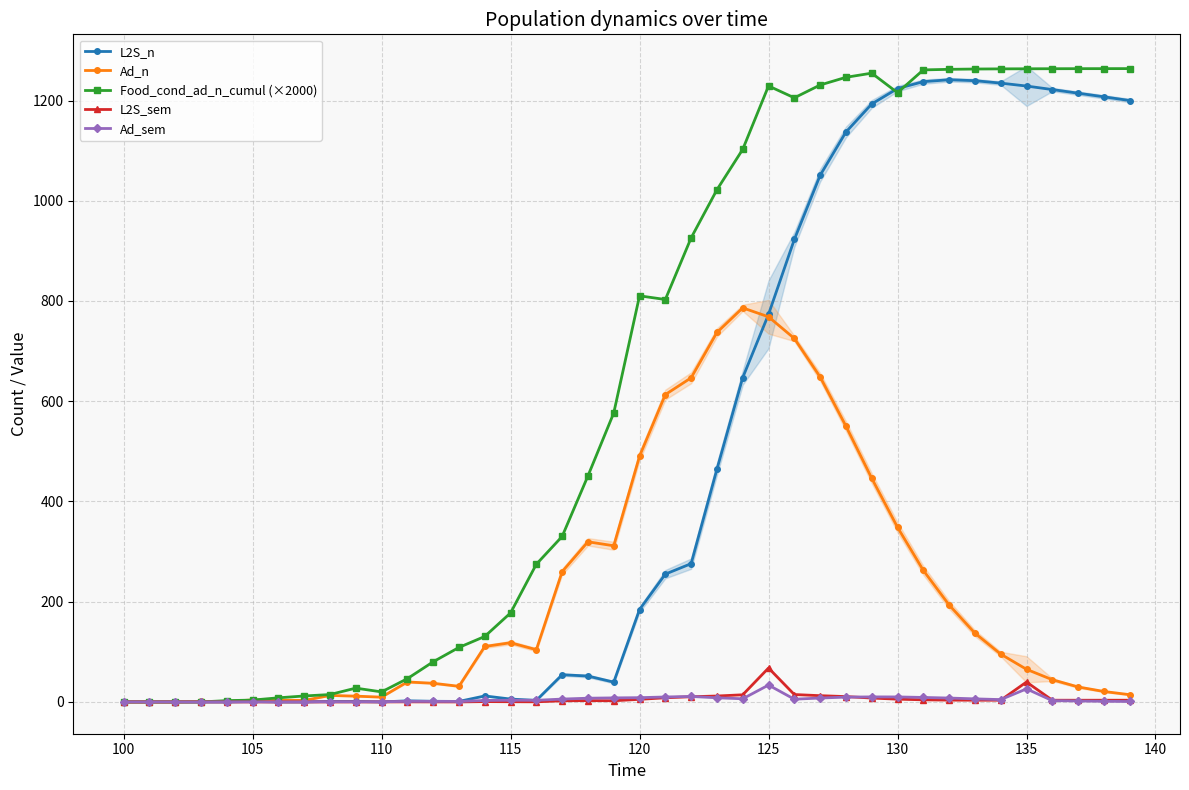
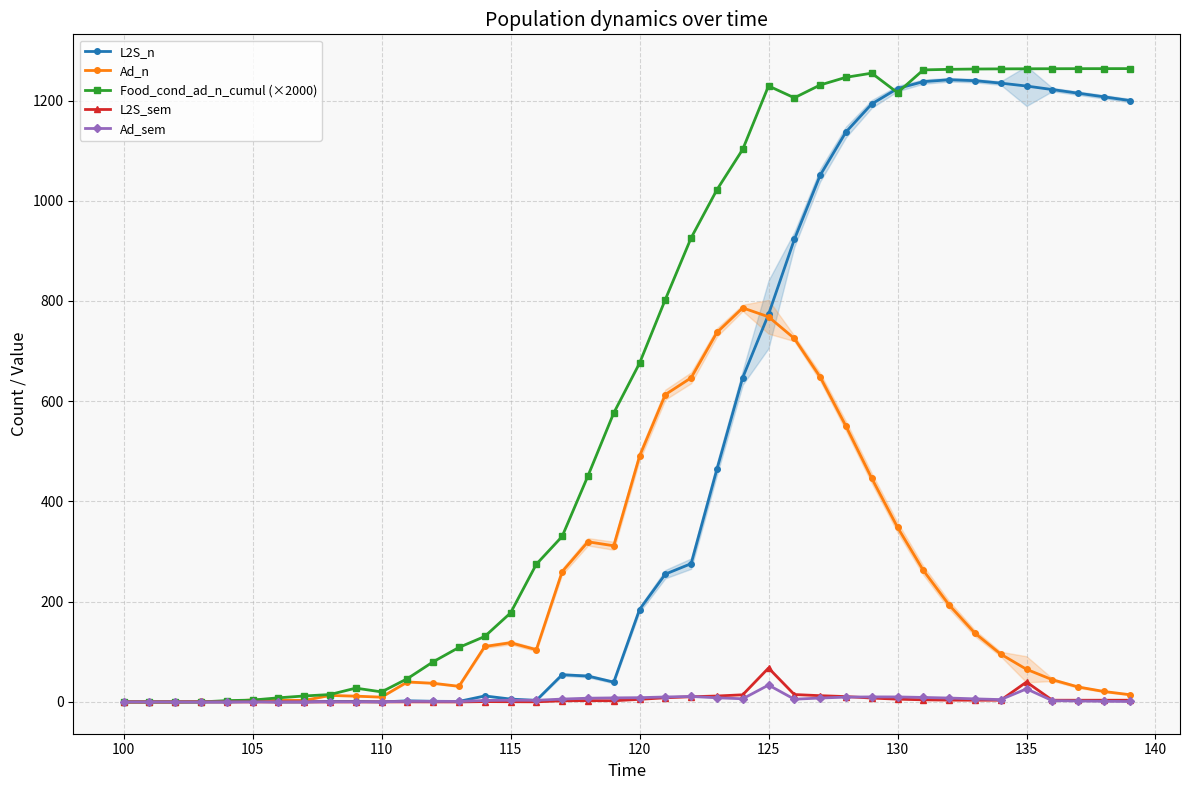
  {
    "Food_cond_ad_n_cumul (×2000)": {
      "110": 20,
      "115": 180,
-     "120": 810,
+     "120": 680,
      "125": 1230,
      "130": 1220,
      "135": 1260
    },
    "L2S_sem": {
      "125": 70,
      "135": 40
    },
    "Ad_sem": {
      "125": 30,
      "135": 30
    }
  }
